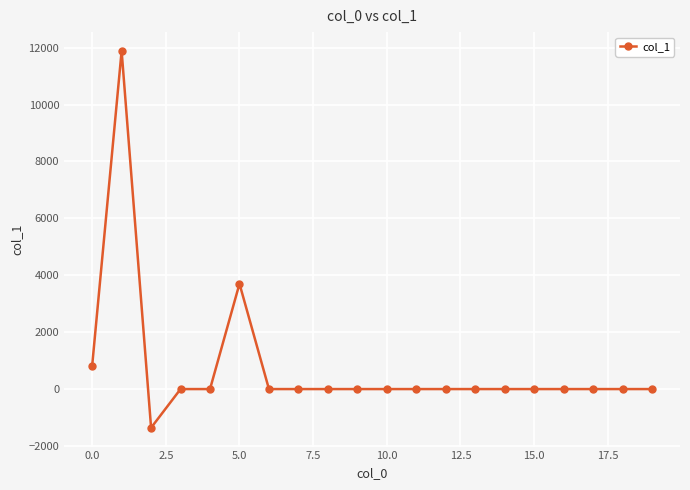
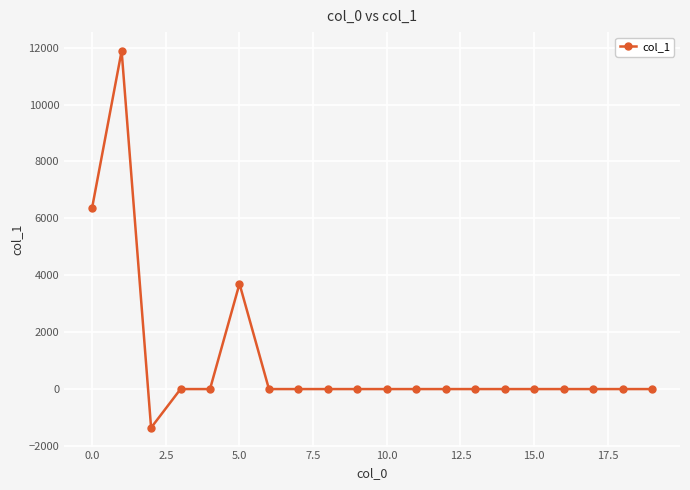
  {
-   "0.0": 800,
+   "0.0": 6400,
    "5.0": 3700,
    "10.0": 0,
    "15.0": 0
  }
